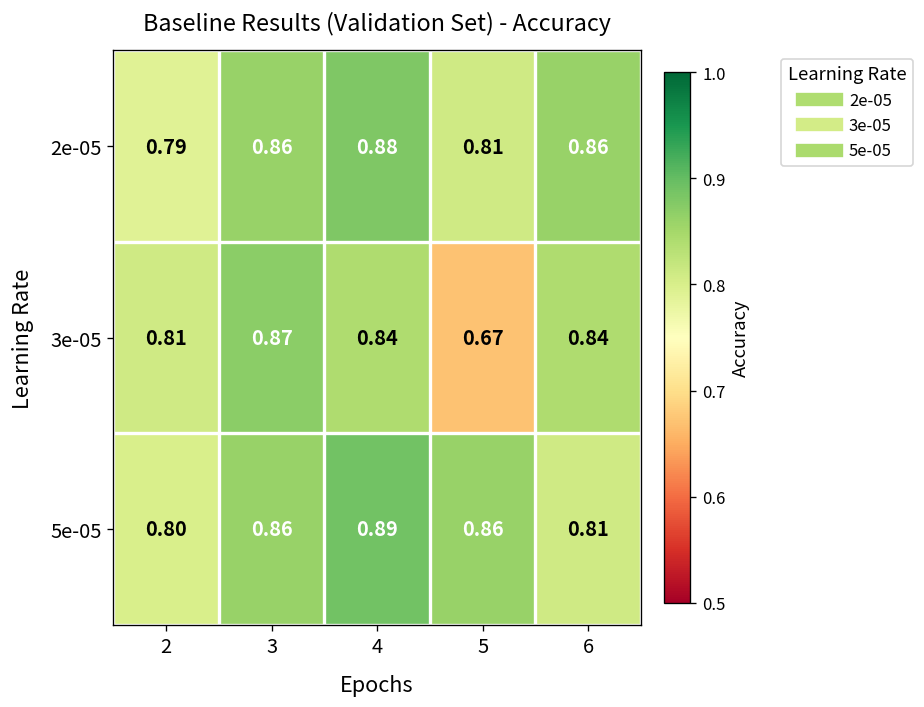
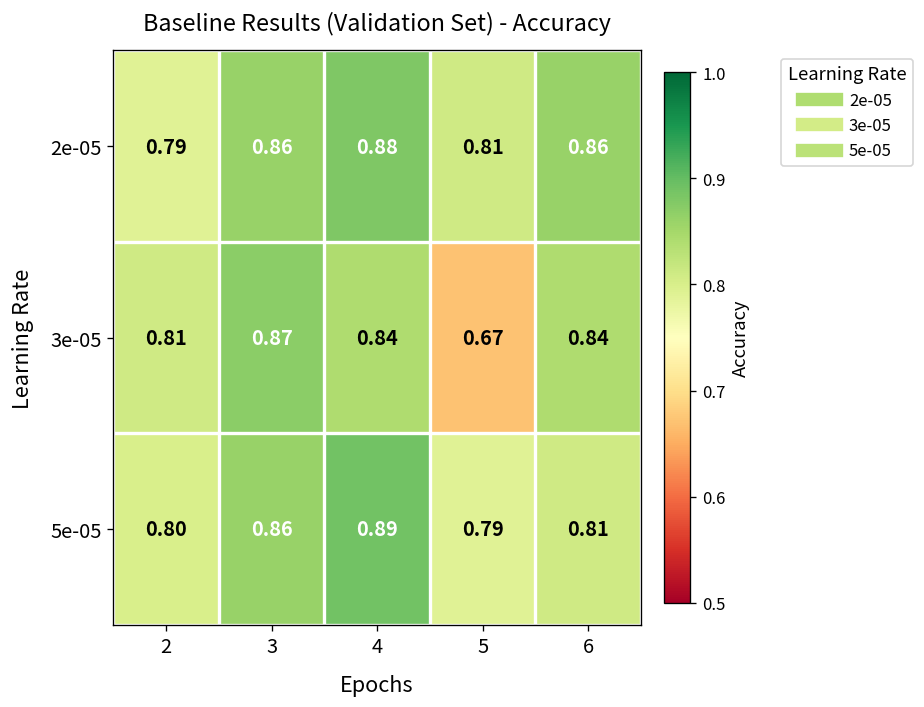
  {
    "2e-05": {
      "2": 0.79,
      "3": 0.86,
      "4": 0.88,
      "5": 0.81,
      "6": 0.86
    },
    "3e-05": {
      "2": 0.81,
      "3": 0.87,
      "4": 0.84,
      "5": 0.67,
      "6": 0.84
    },
    "5e-05": {
      "2": 0.80,
      "3": 0.86,
      "4": 0.89,
-     "5": 0.86,
+     "5": 0.79,
      "6": 0.81
    }
  }
